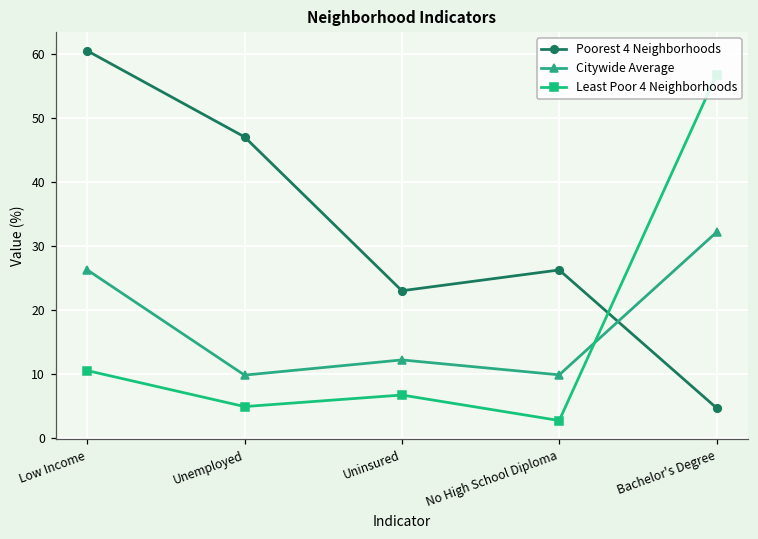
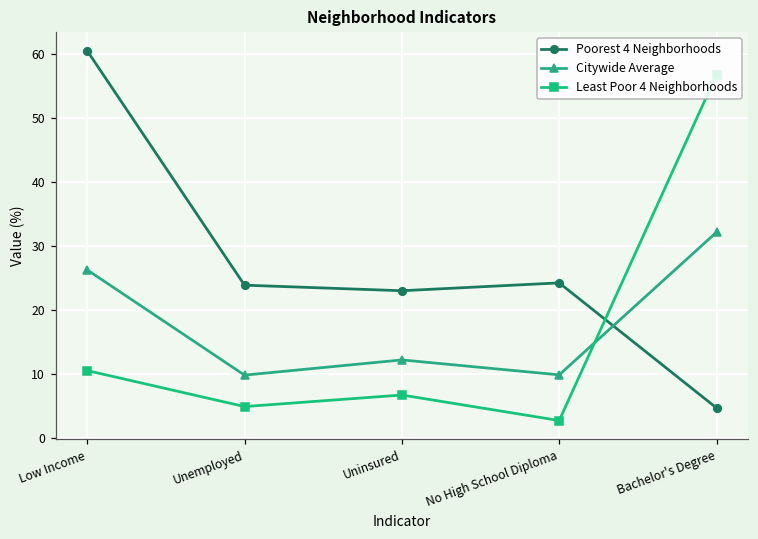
  {
    "Poorest 4 Neighborhoods": {
      "Low Income": 60,
-     "Unemployed": 47,
+     "Unemployed": 24,
      "Uninsured": 23,
-     "No High School Diploma": 26,
+     "No High School Diploma": 24,
      "Bachelor's Degree": 5
    }
  }
